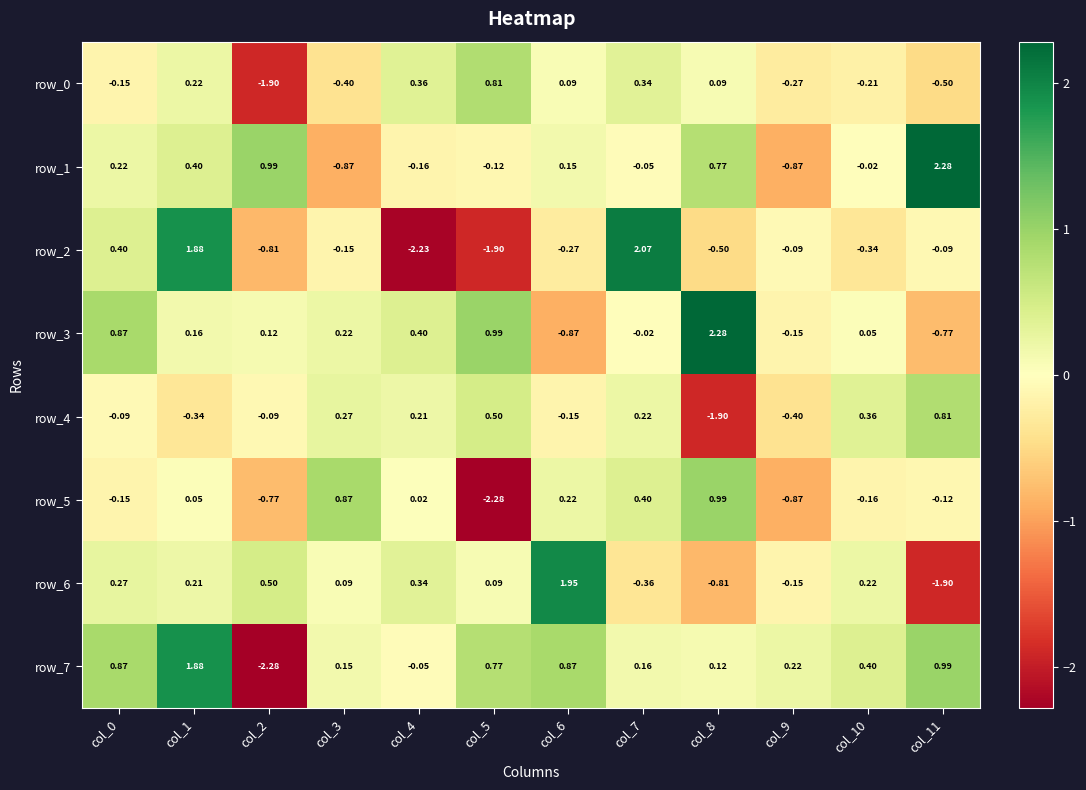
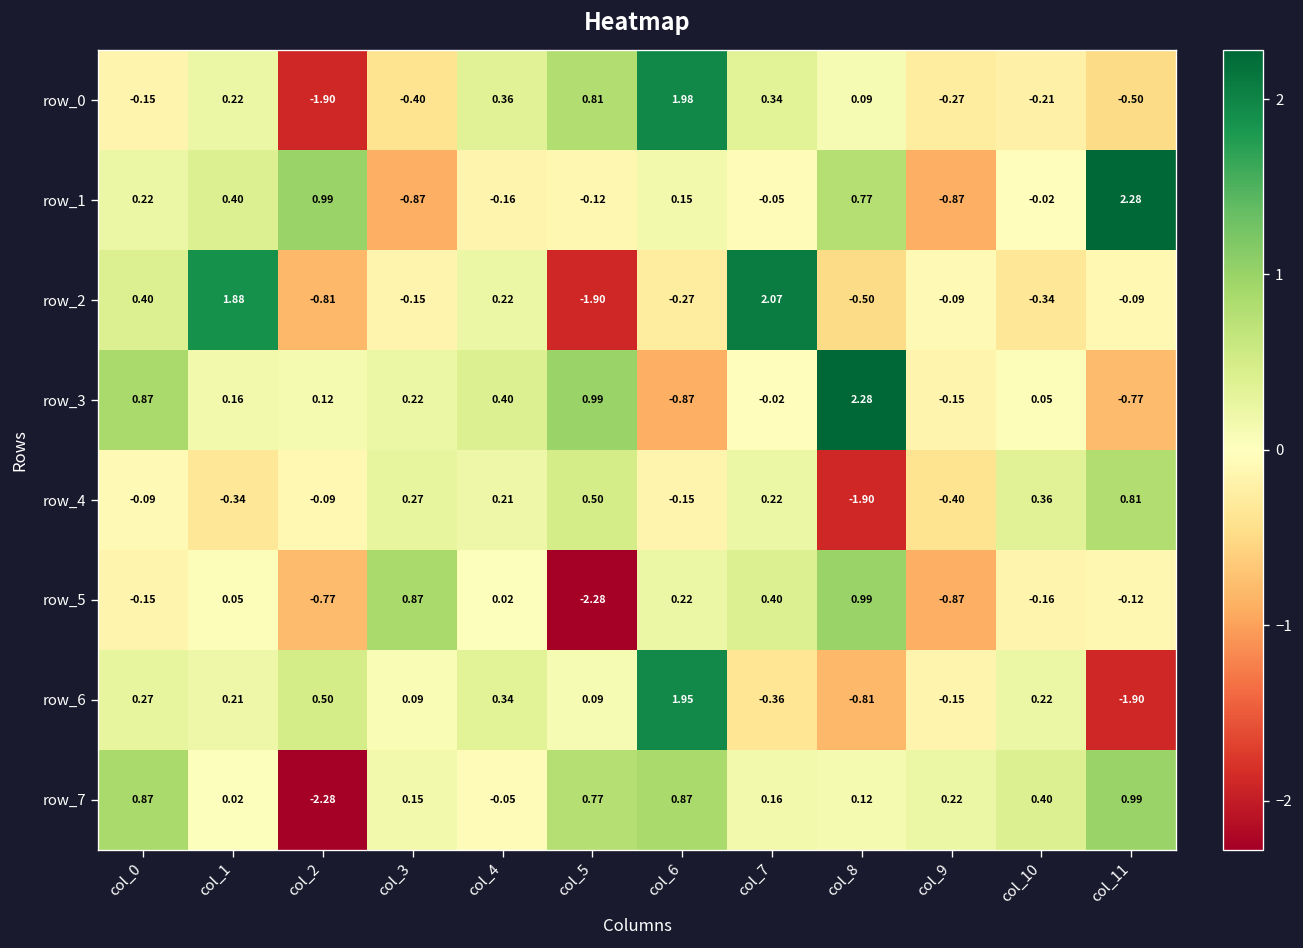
  {
    "row_0": {
      "col_0": -0.15,
      "col_1": 0.22,
      "col_2": -1.90,
      "col_3": -0.40,
      "col_4": 0.36,
      "col_5": 0.81,
-     "col_6": 0.09,
+     "col_6": 1.98,
      "col_7": 0.34,
      "col_8": 0.09,
      "col_9": -0.27,
      "col_10": -0.21,
      "col_11": -0.50
    },
    "row_1": {
      "col_0": 0.22,
      "col_1": 0.40,
      "col_2": 0.99,
      "col_3": -0.87,
      "col_4": -0.16,
      "col_5": -0.12,
      "col_6": 0.15,
      "col_7": -0.05,
      "col_8": 0.77,
      "col_9": -0.87,
      "col_10": -0.02,
      "col_11": 2.28
    },
    "row_2": {
      "col_0": 0.40,
      "col_1": 1.88,
      "col_2": -0.81,
      "col_3": -0.15,
-     "col_4": -2.23,
+     "col_4": 0.22,
      "col_5": -1.90,
      "col_6": -0.27,
      "col_7": 2.07,
      "col_8": -0.50,
      "col_9": -0.09,
      "col_10": -0.34,
      "col_11": -0.09
    },
    "row_3": {
      "col_0": 0.87,
      "col_1": 0.16,
      "col_2": 0.12,
      "col_3": 0.22,
      "col_4": 0.40,
      "col_5": 0.99,
      "col_6": -0.87,
      "col_7": -0.02,
      "col_8": 2.28,
      "col_9": -0.15,
      "col_10": 0.05,
      "col_11": -0.77
    },
    "row_4": {
      "col_0": -0.09,
      "col_1": -0.34,
      "col_2": -0.09,
      "col_3": 0.27,
      "col_4": 0.21,
      "col_5": 0.50,
      "col_6": -0.15,
      "col_7": 0.22,
      "col_8": -1.90,
      "col_9": -0.40,
      "col_10": 0.36,
      "col_11": 0.81
    },
    "row_5": {
      "col_0": -0.15,
      "col_1": 0.05,
      "col_2": -0.77,
      "col_3": 0.87,
      "col_4": 0.02,
      "col_5": -2.28,
      "col_6": 0.22,
      "col_7": 0.40,
      "col_8": 0.99,
      "col_9": -0.87,
      "col_10": -0.16,
      "col_11": -0.12
    },
    "row_6": {
      "col_0": 0.27,
      "col_1": 0.21,
      "col_2": 0.50,
      "col_3": 0.09,
      "col_4": 0.34,
      "col_5": 0.09,
      "col_6": 1.95,
      "col_7": -0.36,
      "col_8": -0.81,
      "col_9": -0.15,
      "col_10": 0.22,
      "col_11": -1.90
    },
    "row_7": {
      "col_0": 0.87,
-     "col_1": 1.88,
+     "col_1": 0.02,
      "col_2": -2.28,
      "col_3": 0.15,
      "col_4": -0.05,
      "col_5": 0.77,
      "col_6": 0.87,
      "col_7": 0.16,
      "col_8": 0.12,
      "col_9": 0.22,
      "col_10": 0.40,
      "col_11": 0.99
    }
  }
